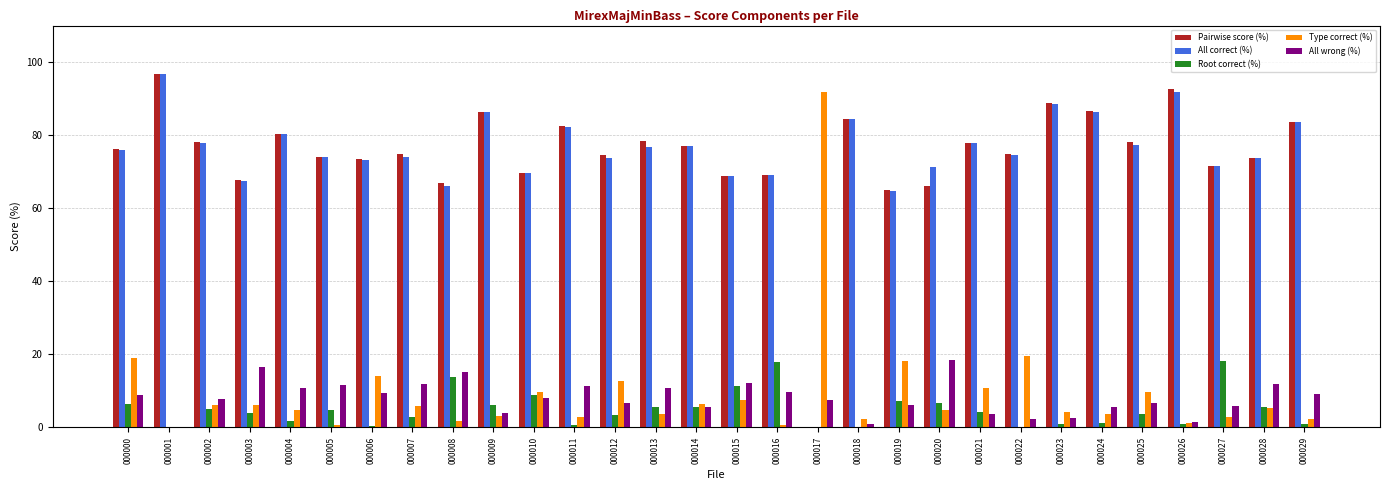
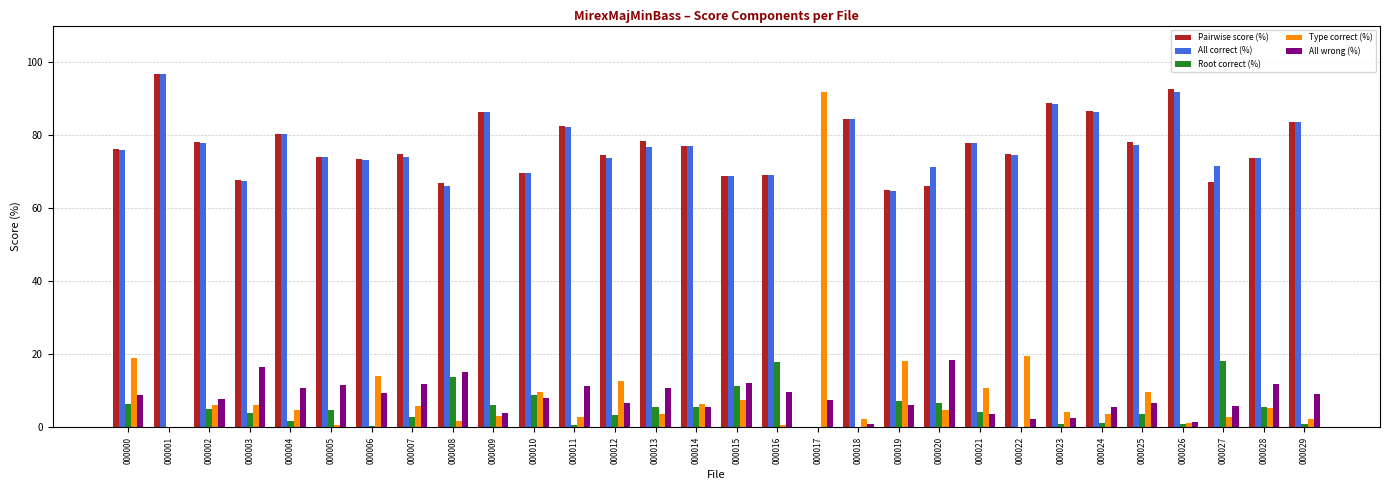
  {
    "Pairwise score (%)": {
      "000000": 76,
      "000001": 97,
      "000002": 78,
      "000003": 68,
      "000004": 80,
      "000005": 74,
      "000006": 74,
      "000007": 75,
      "000008": 67,
      "000009": 86,
      "000010": 70,
      "000011": 82,
      "000012": 74,
      "000013": 78,
      "000014": 77,
      "000015": 69,
      "000016": 69,
      "000018": 85,
      "000019": 65,
      "000020": 66,
      "000021": 78,
      "000022": 75,
      "000023": 89,
      "000024": 87,
      "000025": 78,
      "000026": 93,
-     "000027": 72,
+     "000027": 67,
      "000028": 74,
      "000029": 84
    },
    "All correct (%)": {
      "000000": 76,
      "000001": 97,
      "000002": 78,
      "000003": 67,
      "000004": 80,
      "000005": 74,
      "000006": 73,
      "000007": 74,
      "000008": 66,
      "000009": 86,
      "000010": 70,
      "000011": 82,
      "000012": 74,
      "000013": 77,
      "000014": 77,
      "000015": 69,
      "000016": 69,
      "000017": 0,
      "000018": 84,
      "000019": 65,
      "000020": 71,
      "000021": 78,
      "000022": 74,
      "000023": 89,
      "000024": 86,
      "000025": 77,
      "000026": 92,
      "000027": 72,
      "000028": 74,
      "000029": 84
    },
    "Root correct (%)": {
      "000000": 6,
      "000002": 5,
      "000003": 4,
      "000004": 2,
      "000005": 5,
      "000007": 3,
      "000008": 14,
      "000009": 6,
      "000010": 9,
      "000012": 3,
      "000013": 6,
      "000014": 6,
      "000015": 11,
      "000016": 18,
      "000017": 0,
      "000018": 0,
      "000019": 7,
      "000020": 7,
      "000021": 4,
      "000022": 0,
      "000023": 1,
      "000024": 1,
      "000025": 4,
      "000026": 1,
      "000027": 18,
      "000028": 6,
      "000029": 1
    },
    "Type correct (%)": {
      "000000": 19,
      "000001": 0,
      "000002": 6,
      "000003": 6,
      "000004": 5,
      "000006": 14,
      "000007": 6,
      "000008": 2,
      "000009": 3,
      "000010": 10,
      "000011": 3,
      "000012": 13,
      "000013": 4,
      "000014": 6,
      "000015": 7,
      "000017": 92,
      "000018": 2,
      "000019": 18,
      "000020": 5,
      "000021": 11,
      "000022": 20,
      "000023": 4,
      "000024": 4,
      "000025": 10,
      "000026": 1,
      "000027": 3,
      "000028": 5,
      "000029": 2
    },
    "All wrong (%)": {
      "000000": 9,
      "000001": 0,
      "000002": 8,
      "000003": 16,
      "000004": 11,
      "000005": 12,
      "000006": 9,
      "000007": 12,
      "000008": 15,
      "000009": 4,
      "000010": 8,
      "000011": 11,
      "000012": 7,
      "000013": 11,
      "000014": 6,
      "000015": 12,
      "000016": 10,
      "000017": 8,
      "000018": 1,
      "000019": 6,
      "000020": 18,
      "000021": 4,
      "000022": 2,
      "000023": 2,
      "000024": 6,
      "000025": 7,
      "000026": 2,
      "000027": 6,
      "000028": 12,
      "000029": 9
    }
  }
